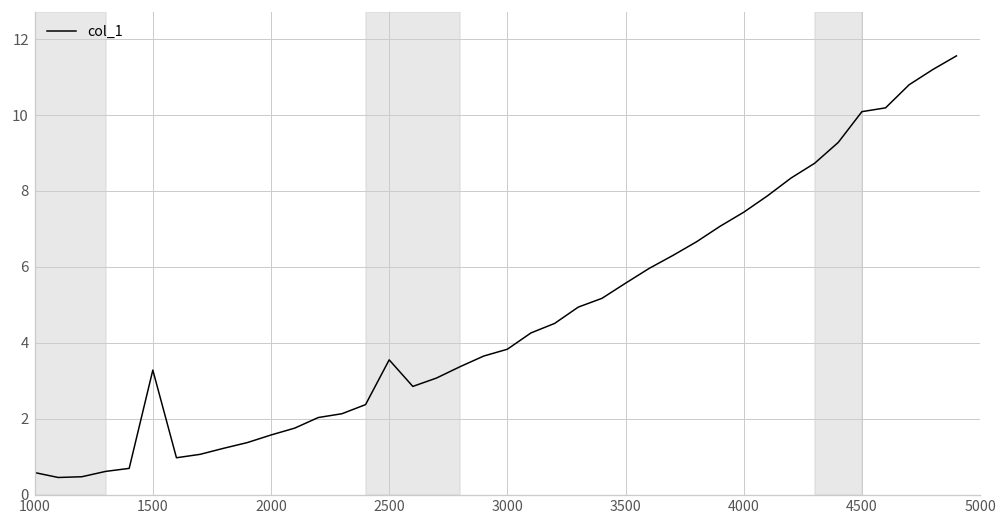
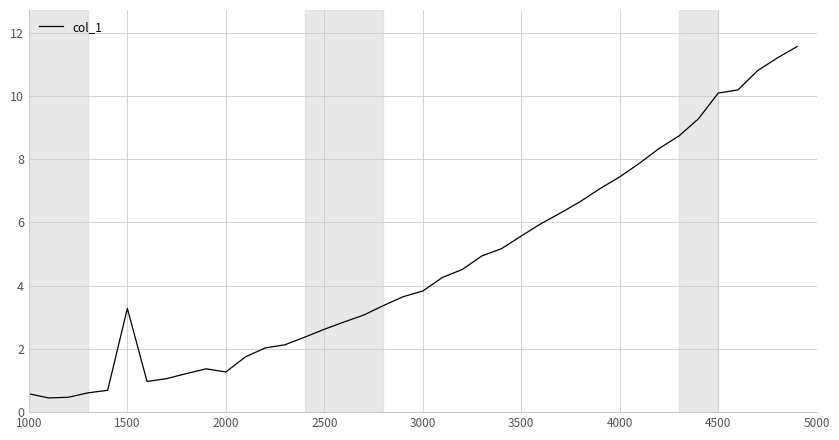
  {
    "1000": 0.6,
    "1500": 3.3,
-   "2000": 1.6,
-   "2500": 3.6,
+   "2000": 1.3,
+   "2500": 2.6,
    "3000": 3.8,
    "3500": 5.6,
    "4000": 7.4,
    "4500": 10.1
  }
